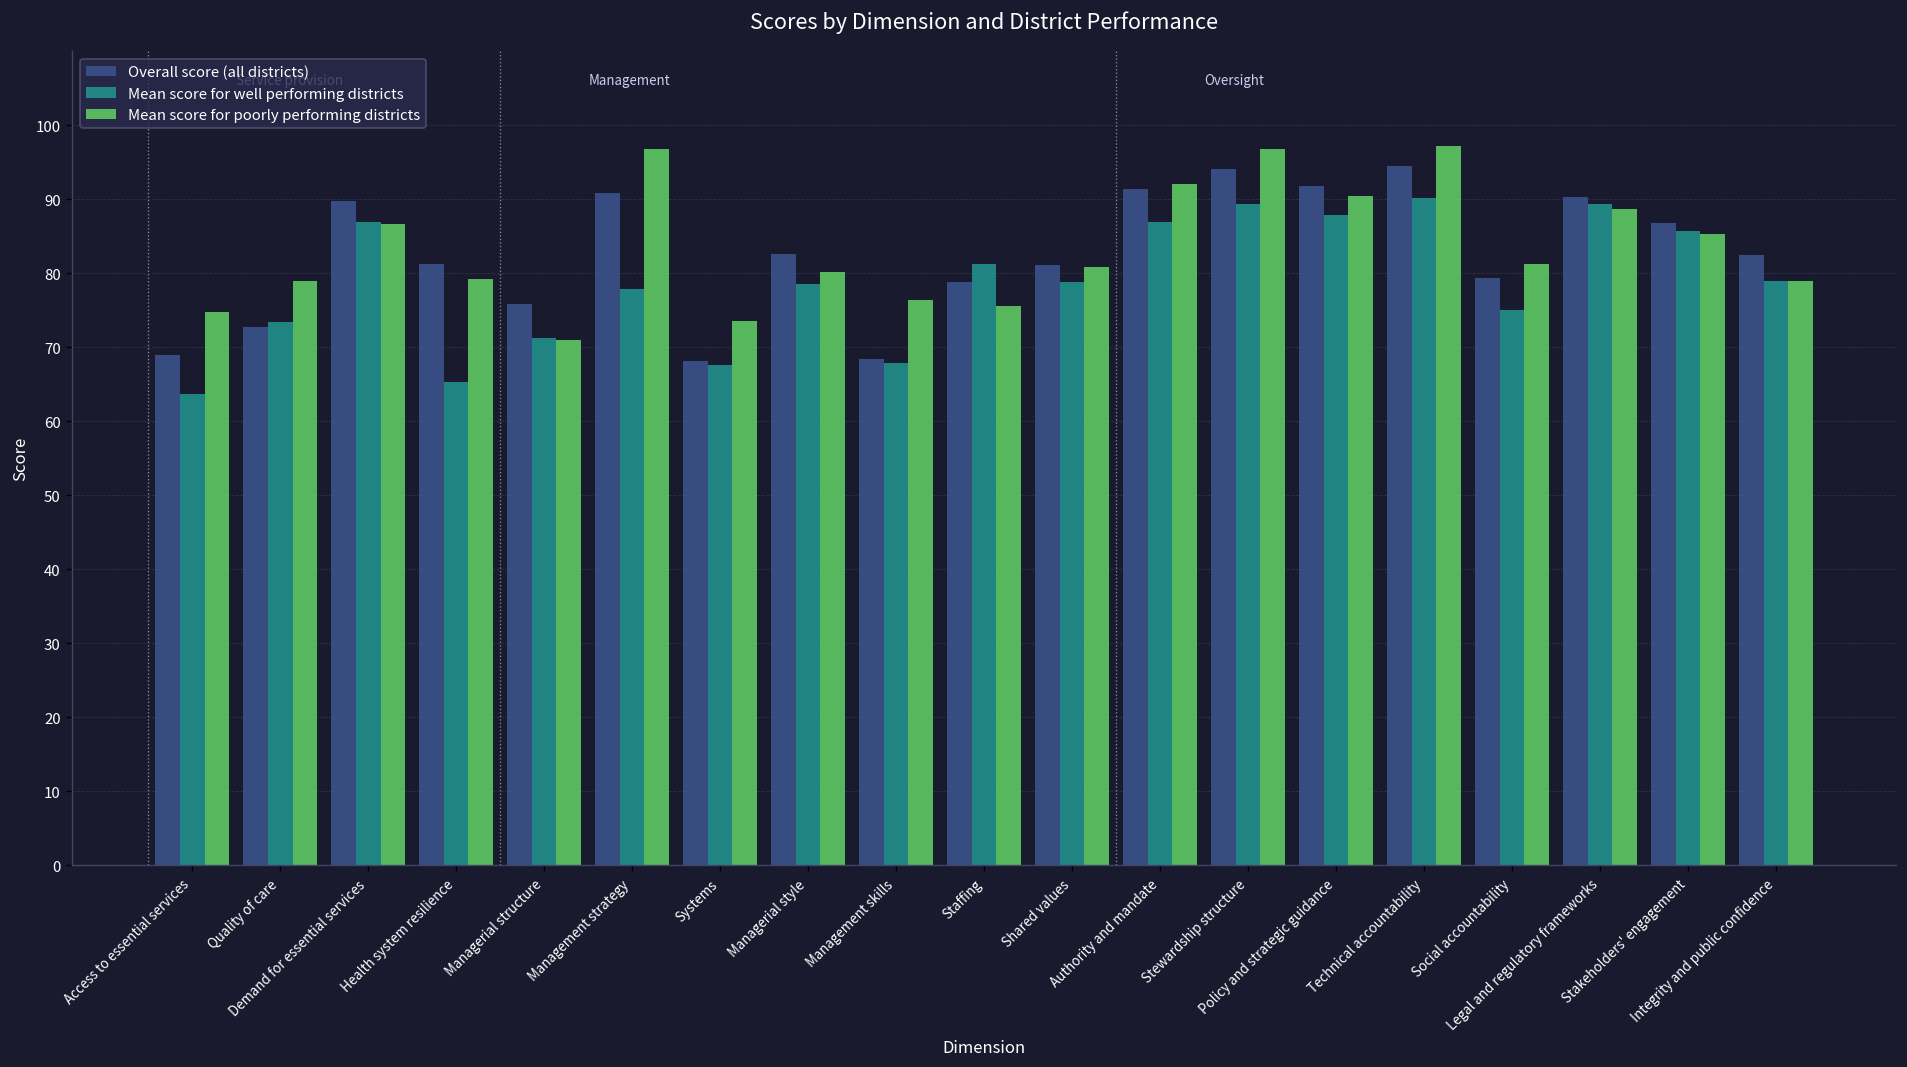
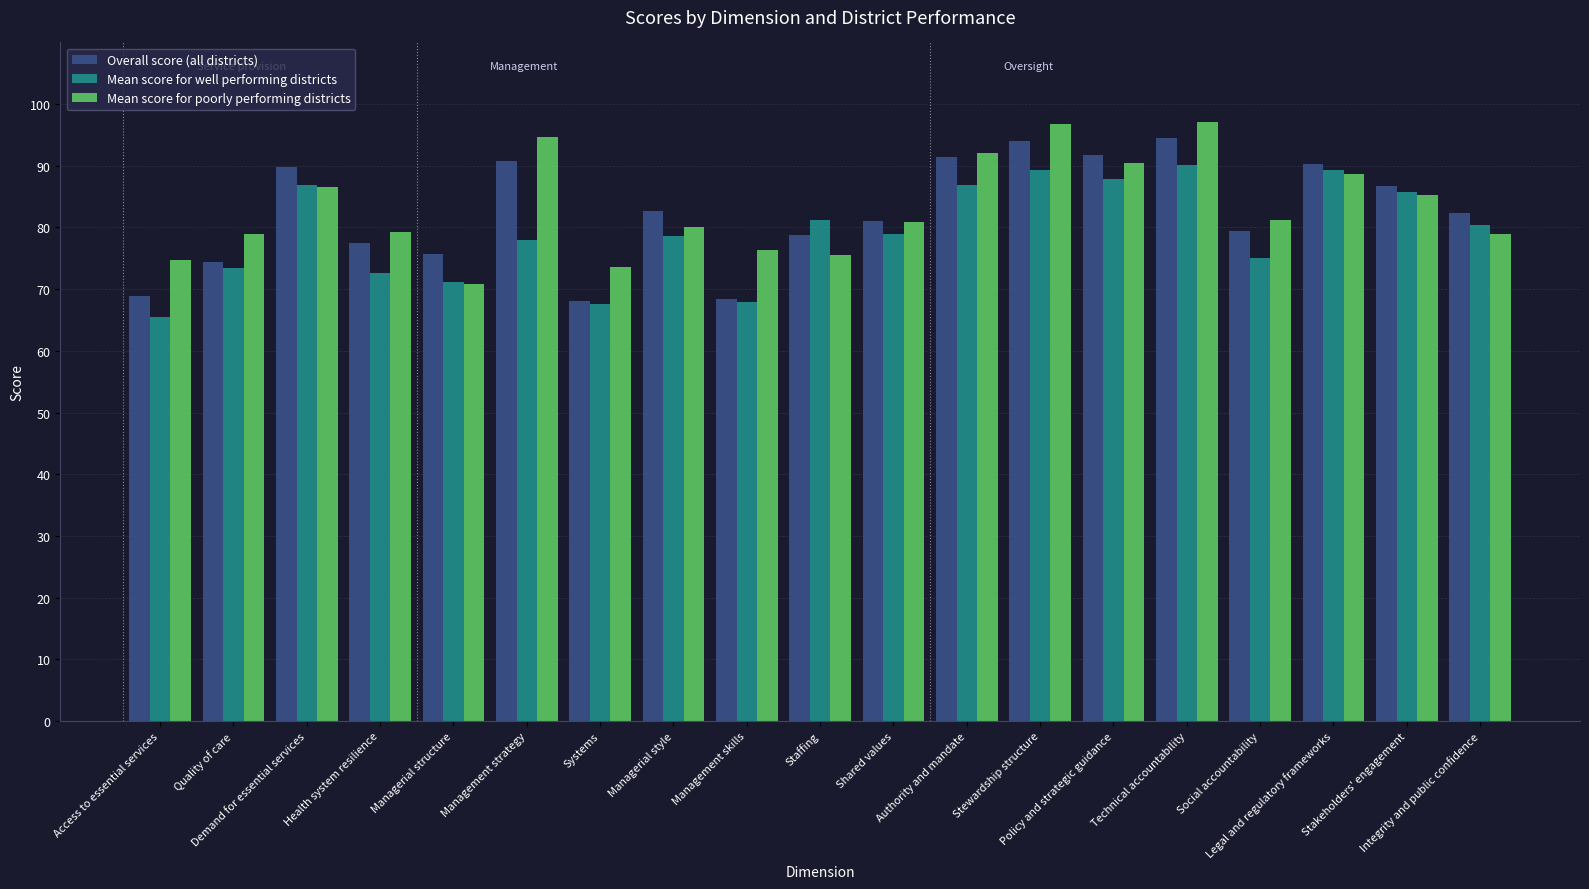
  {
    "Overall score (all districts)": {
      "Access to essential services": 69,
-     "Quality of care": 73,
+     "Quality of care": 74,
      "Demand for essential services": 90,
-     "Health system resilience": 81,
+     "Health system resilience": 77,
      "Managerial structure": 76,
      "Management strategy": 91,
      "Systems": 68,
      "Managerial style": 83,
      "Management skills": 68,
      "Staffing": 79,
      "Shared values": 81,
      "Authority and mandate": 91,
      "Stewardship structure": 94,
      "Policy and strategic guidance": 92,
      "Technical accountability": 95,
      "Social accountability": 79,
      "Legal and regulatory frameworks": 90,
      "Stakeholders' engagement": 87,
      "Integrity and public confidence": 82
    },
    "Mean score for well performing districts": {
-     "Access to essential services": 64,
+     "Access to essential services": 66,
      "Quality of care": 73,
      "Demand for essential services": 87,
-     "Health system resilience": 65,
+     "Health system resilience": 73,
      "Managerial structure": 71,
      "Management strategy": 78,
      "Systems": 68,
      "Managerial style": 79,
      "Management skills": 68,
      "Staffing": 81,
      "Shared values": 79,
      "Authority and mandate": 87,
      "Stewardship structure": 89,
      "Policy and strategic guidance": 88,
      "Technical accountability": 90,
      "Social accountability": 75,
      "Legal and regulatory frameworks": 89,
      "Stakeholders' engagement": 86,
-     "Integrity and public confidence": 79
+     "Integrity and public confidence": 80
    },
    "Mean score for poorly performing districts": {
      "Access to essential services": 75,
      "Quality of care": 79,
      "Demand for essential services": 87,
      "Health system resilience": 79,
      "Managerial structure": 71,
-     "Management strategy": 97,
+     "Management strategy": 95,
      "Systems": 74,
      "Managerial style": 80,
      "Management skills": 76,
      "Staffing": 76,
      "Shared values": 81,
      "Authority and mandate": 92,
      "Stewardship structure": 97,
      "Policy and strategic guidance": 90,
      "Technical accountability": 97,
      "Social accountability": 81,
      "Legal and regulatory frameworks": 89,
      "Stakeholders' engagement": 85,
      "Integrity and public confidence": 79
    }
  }
